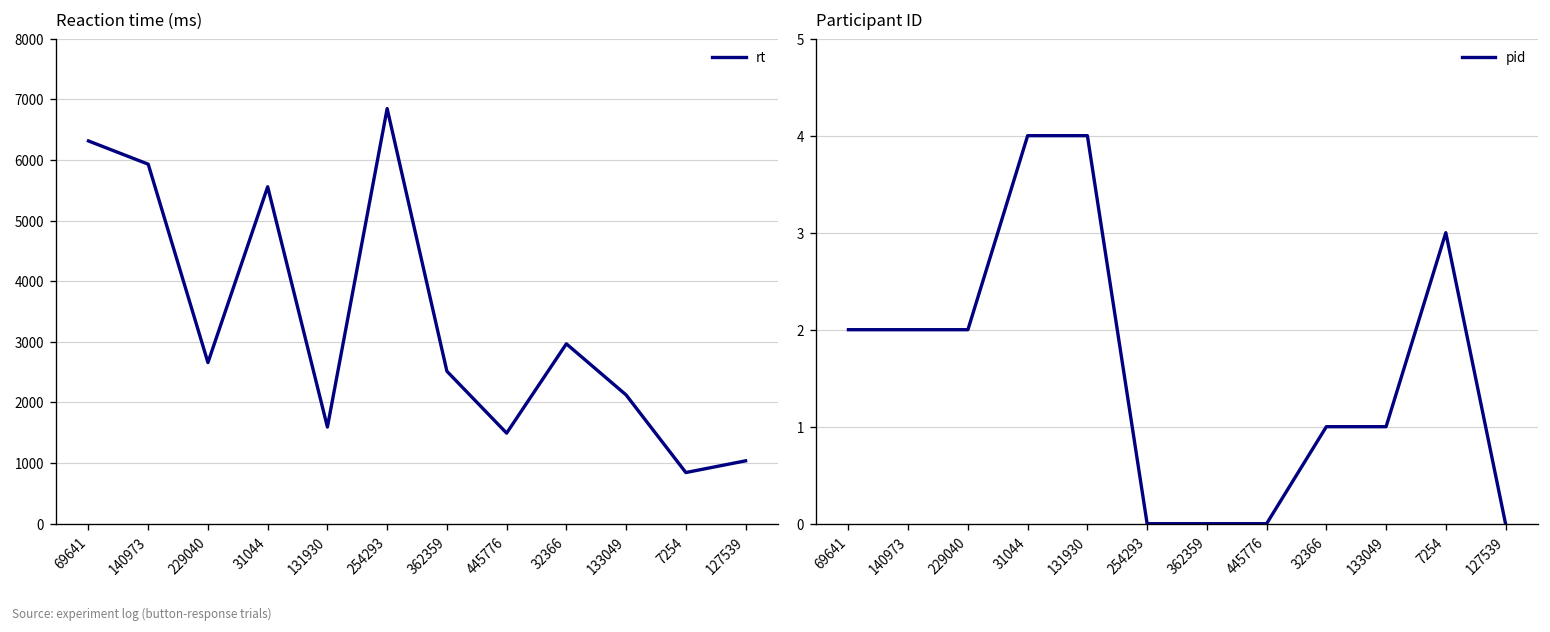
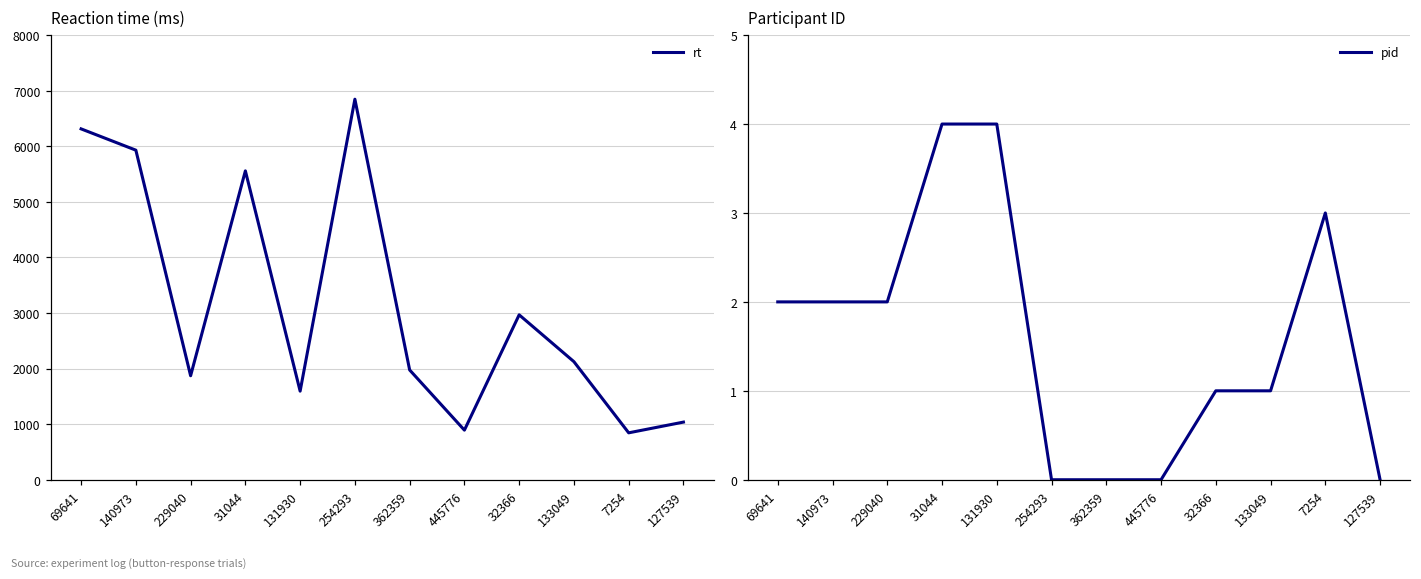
  {
    "Reaction time (ms)": {
      "69641": 6300,
      "140973": 5900,
-     "229040": 2700,
+     "229040": 1900,
      "31044": 5600,
      "131930": 1600,
      "254293": 6800,
-     "362359": 2500,
-     "445776": 1500,
+     "362359": 2000,
+     "445776": 900,
      "32366": 3000,
      "133049": 2100,
      "7254": 800,
      "127539": 1000
    },
    "Participant ID": {
      "69641": 2.0,
      "140973": 2.0,
      "229040": 2.0,
      "31044": 4.0,
      "131930": 4.0,
      "254293": 0.0,
      "362359": 0.0,
      "445776": 0.0,
      "32366": 1.0,
      "133049": 1.0,
      "7254": 3.0,
      "127539": 0.0
    }
  }
